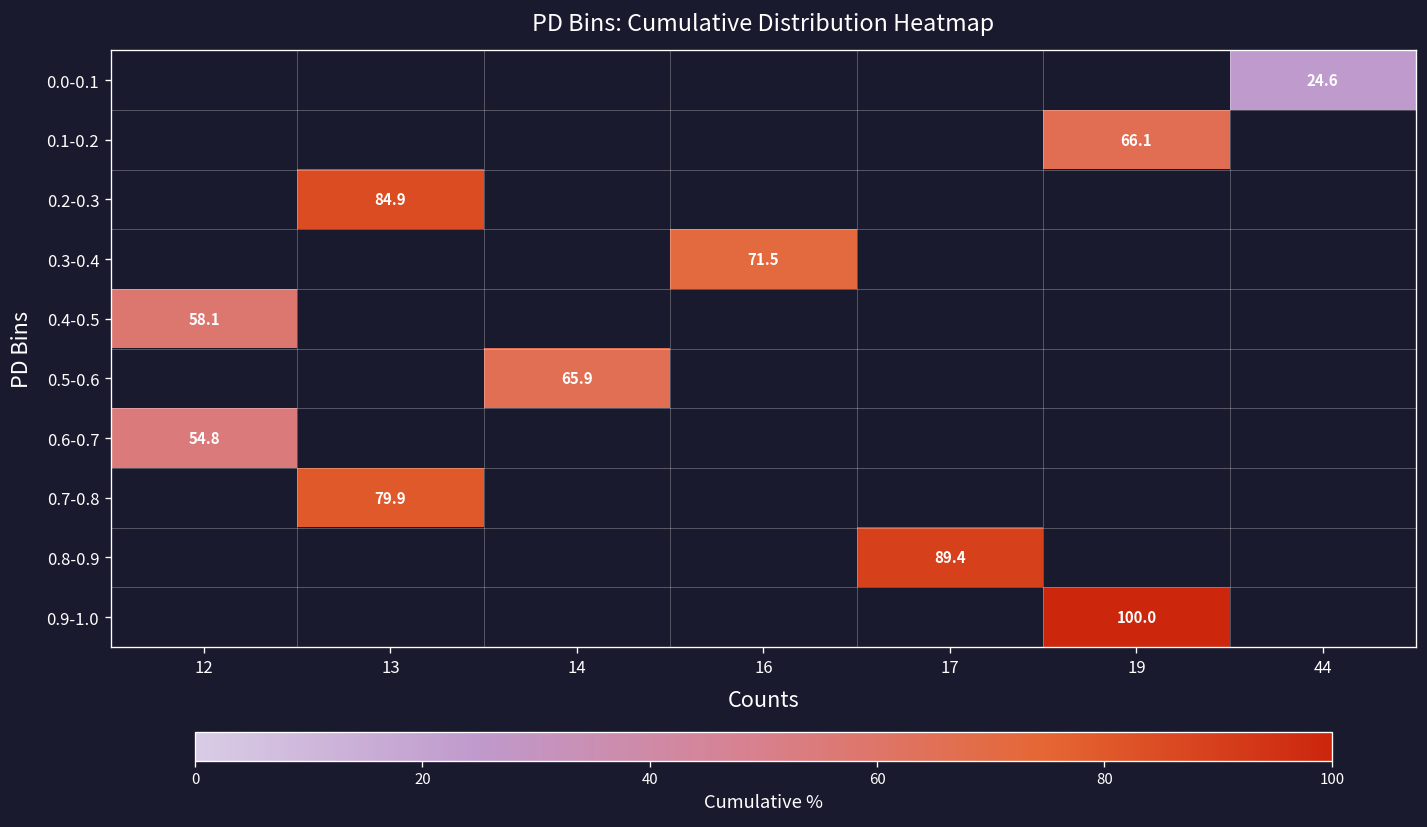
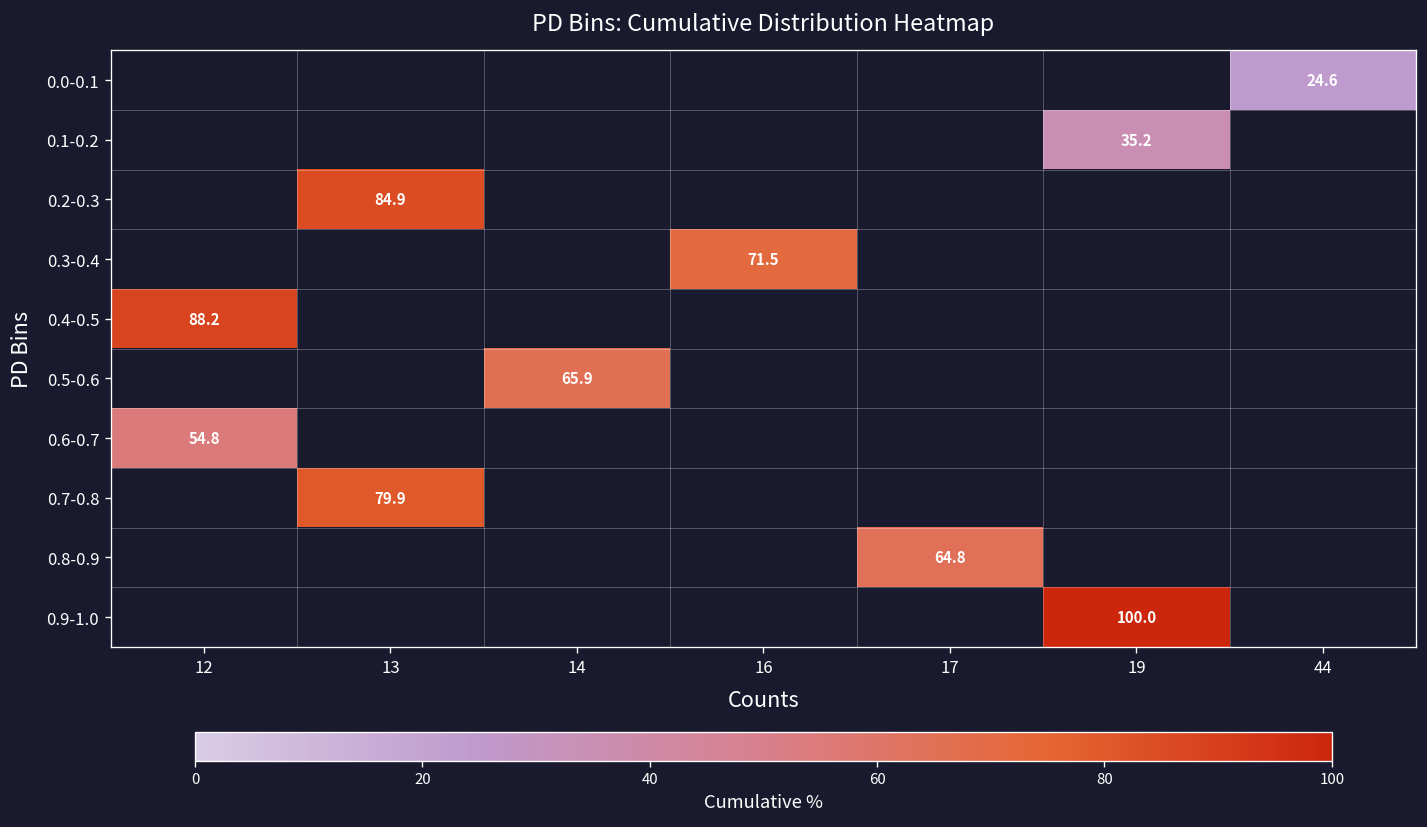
  {
    "0.0-0.1": {
      "44": 24.6
    },
    "0.1-0.2": {
-     "19": 66.1
+     "19": 35.2
    },
    "0.2-0.3": {
      "13": 84.9
    },
    "0.3-0.4": {
      "16": 71.5
    },
    "0.4-0.5": {
-     "12": 58.1
+     "12": 88.2
    },
    "0.5-0.6": {
      "14": 65.9
    },
    "0.6-0.7": {
      "12": 54.8
    },
    "0.7-0.8": {
      "13": 79.9
    },
    "0.8-0.9": {
-     "17": 89.4
+     "17": 64.8
    },
    "0.9-1.0": {
      "19": 100.0
    }
  }
